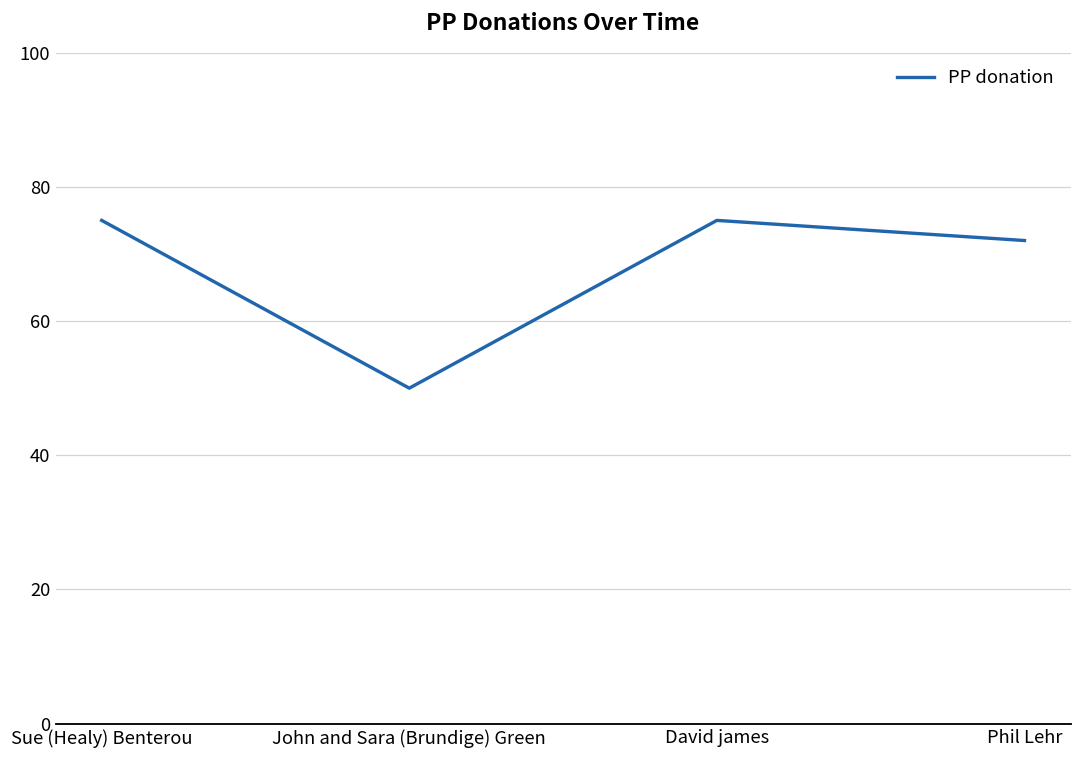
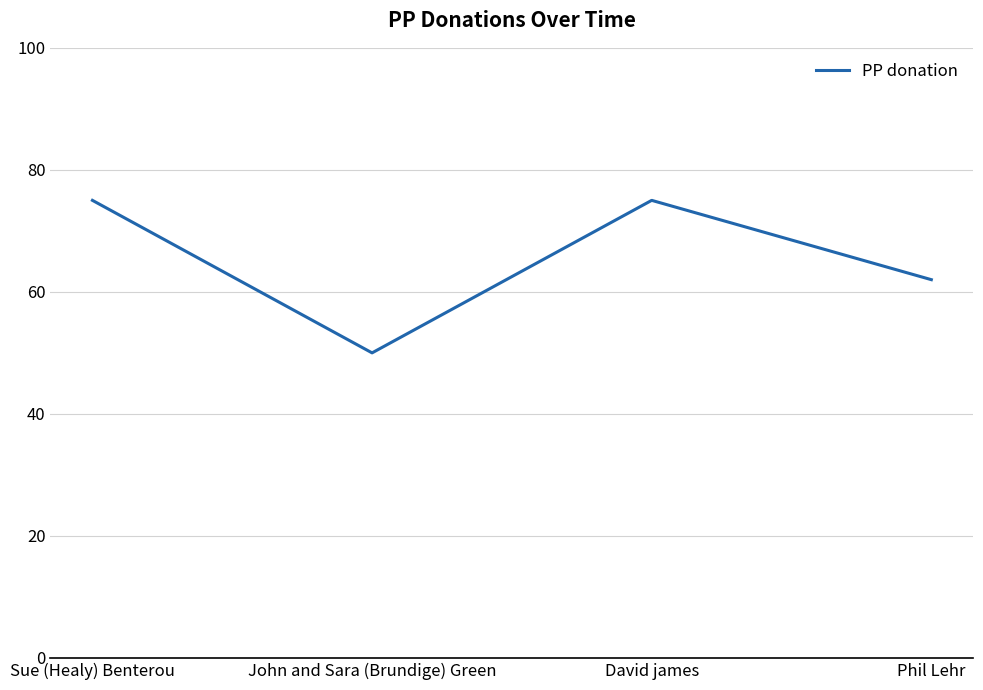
  {
    "Sue (Healy) Benterou": 75,
    "John and Sara (Brundige) Green": 50,
    "David james": 75,
-   "Phil Lehr": 72
+   "Phil Lehr": 62
  }
